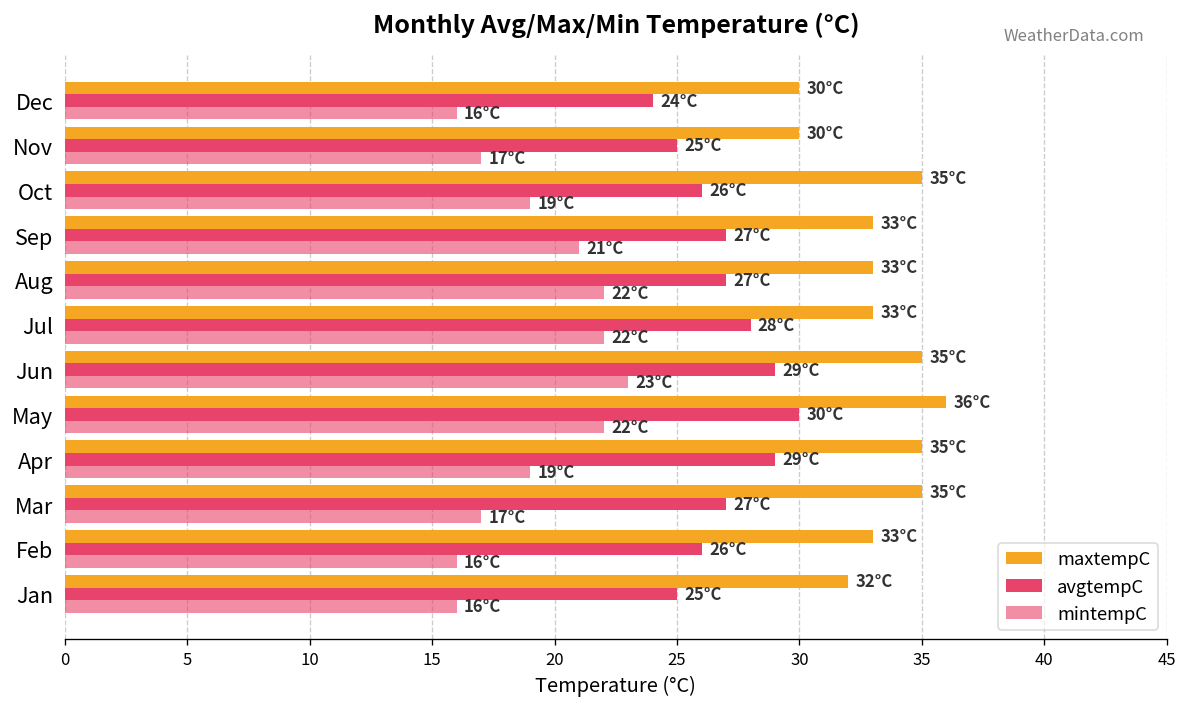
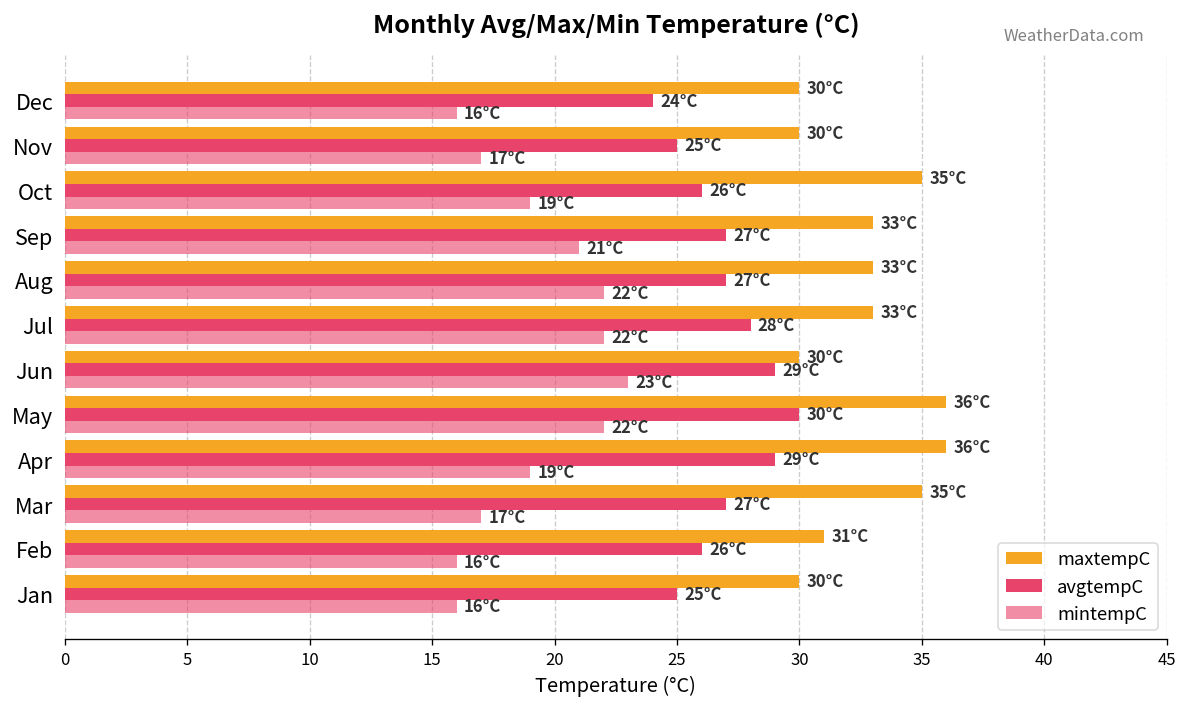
  {
    "maxtempC": {
      "Dec": "30°C",
      "Nov": "30°C",
      "Oct": "35°C",
      "Sep": "33°C",
      "Aug": "33°C",
      "Jul": "33°C",
-     "Jun": "35°C",
+     "Jun": "30°C",
      "May": "36°C",
-     "Apr": "35°C",
+     "Apr": "36°C",
      "Mar": "35°C",
-     "Feb": "33°C",
-     "Jan": "32°C"
+     "Feb": "31°C",
+     "Jan": "30°C"
    }
  }
